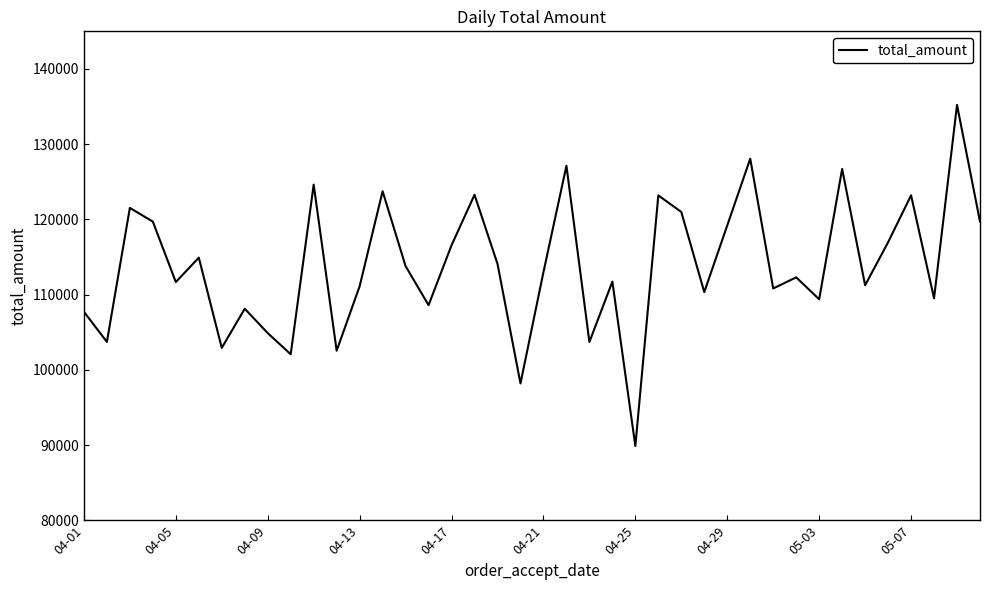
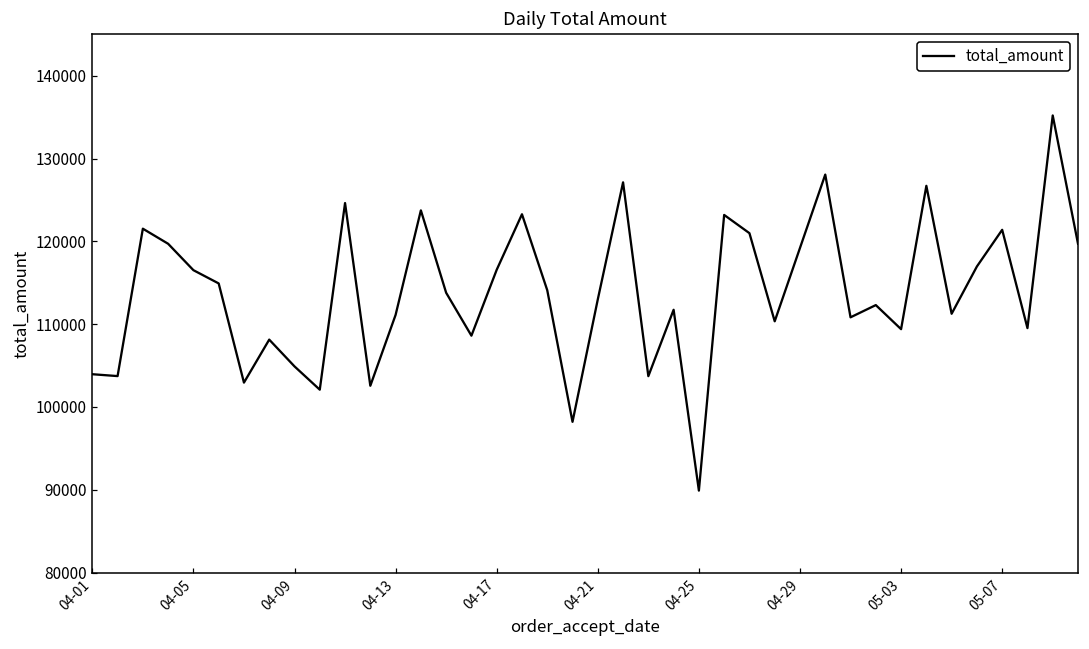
  {
-   "04-01": 108000,
-   "04-05": 112000,
+   "04-01": 104000,
+   "04-05": 117000,
    "04-09": 105000,
    "04-13": 111000,
    "04-17": 117000,
    "04-21": 113000,
    "04-25": 90000,
    "04-29": 119000,
    "05-03": 109000,
-   "05-07": 123000
+   "05-07": 121000
  }
